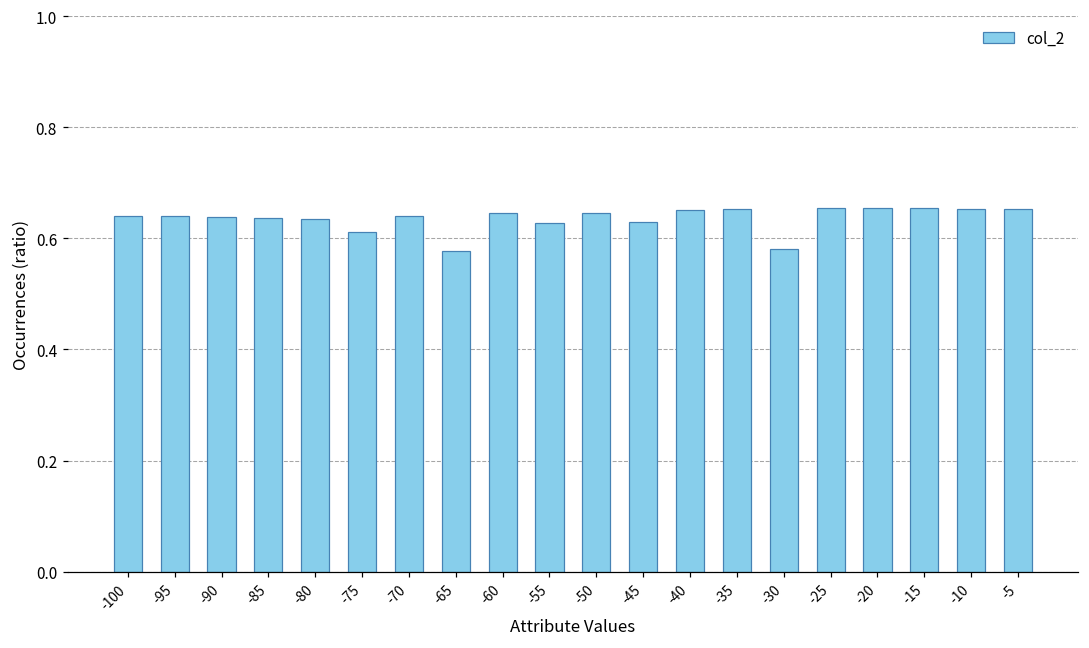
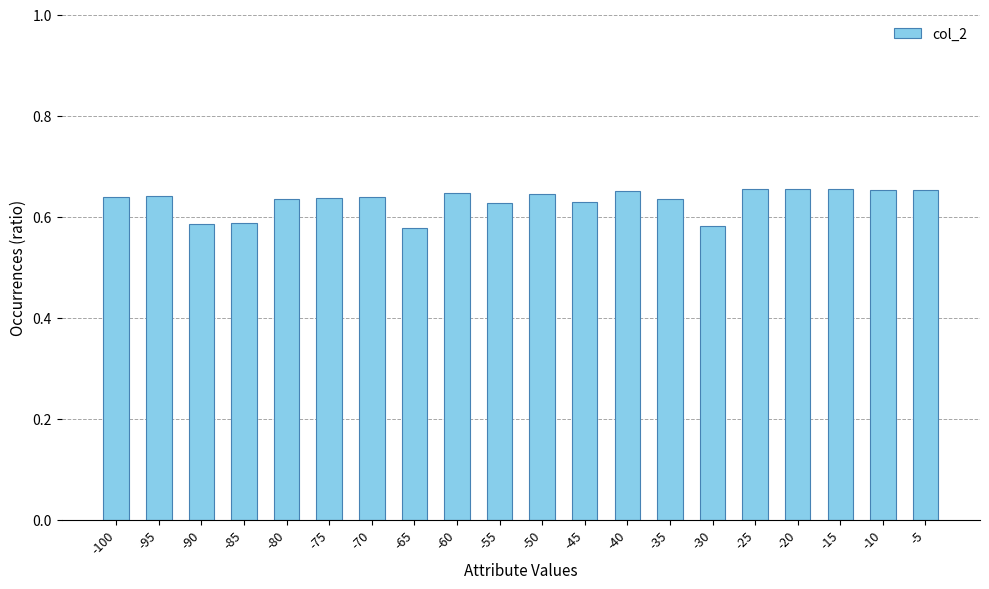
  {
    "-100": 0.64,
    "-95": 0.64,
-   "-90": 0.64,
-   "-85": 0.64,
+   "-90": 0.58,
+   "-85": 0.59,
    "-80": 0.63,
-   "-75": 0.61,
+   "-75": 0.64,
    "-70": 0.64,
    "-65": 0.58,
    "-60": 0.65,
    "-55": 0.63,
    "-50": 0.64,
    "-45": 0.63,
    "-40": 0.65,
-   "-35": 0.65,
+   "-35": 0.64,
    "-30": 0.58,
    "-25": 0.65,
    "-20": 0.65,
    "-15": 0.65,
    "-10": 0.65,
    "-5": 0.65
  }
